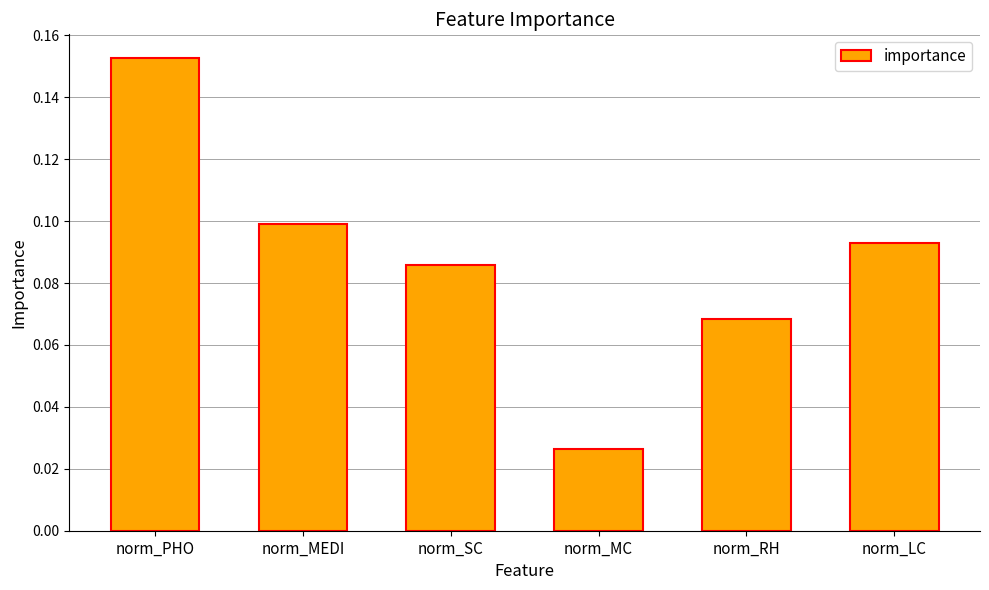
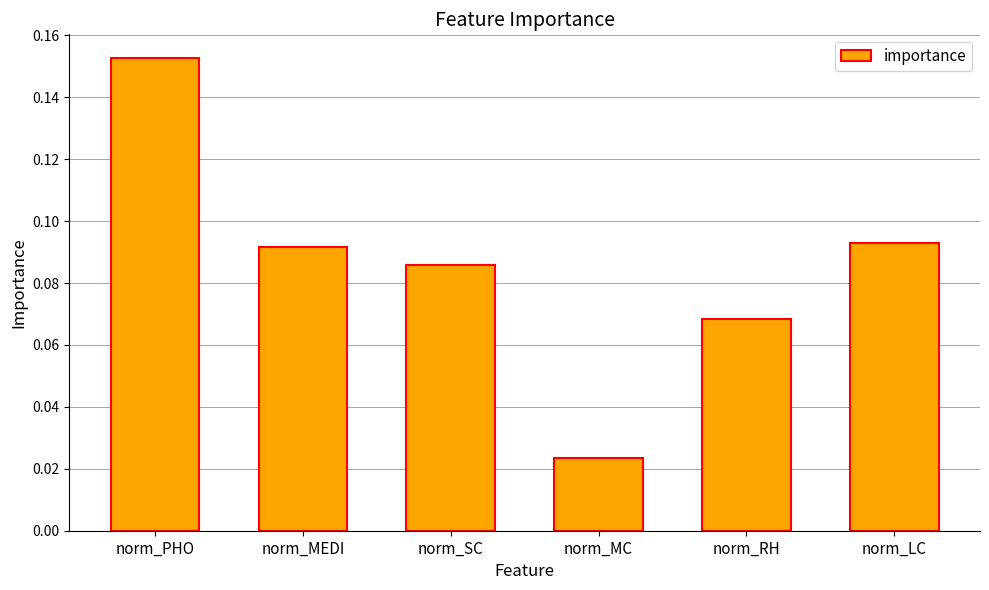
  {
    "norm_PHO": 0.153,
-   "norm_MEDI": 0.099,
+   "norm_MEDI": 0.092,
    "norm_SC": 0.086,
-   "norm_MC": 0.026,
+   "norm_MC": 0.023,
    "norm_RH": 0.068,
    "norm_LC": 0.093
  }
